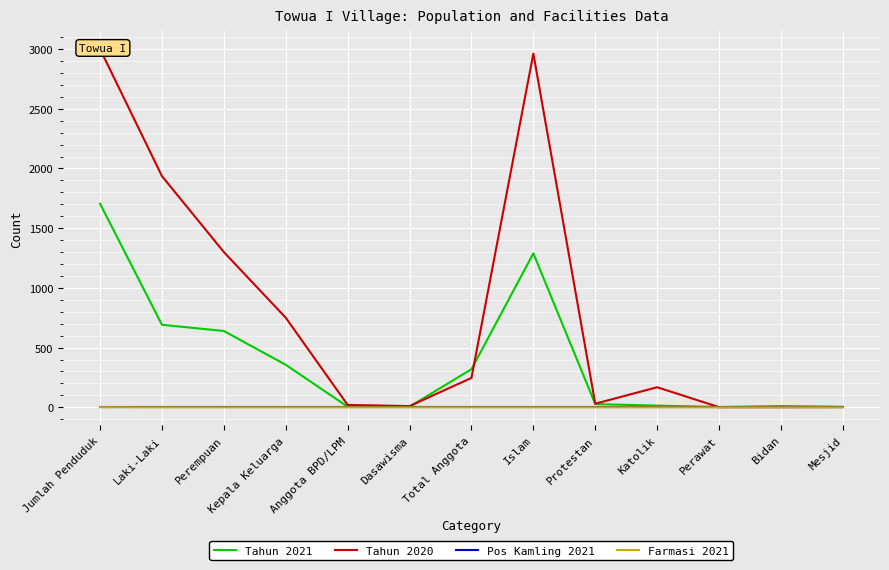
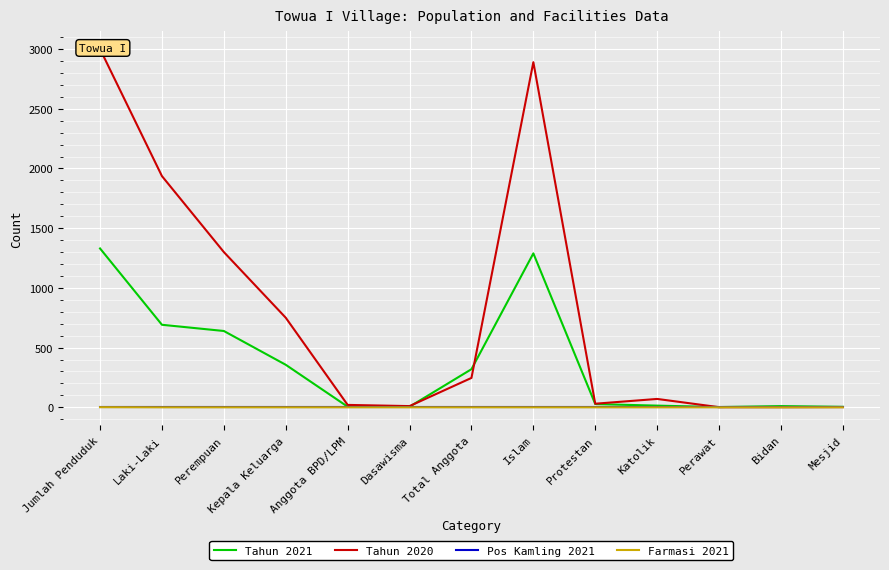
  {
    "Tahun 2021": {
-     "Jumlah Penduduk": 1710,
+     "Jumlah Penduduk": 1330,
      "Laki-Laki": 690,
      "Perempuan": 640,
      "Kepala Keluarga": 360,
      "Total Anggota": 320,
      "Islam": 1290
    },
    "Tahun 2020": {
      "Laki-Laki": 1940,
      "Perempuan": 1300,
      "Kepala Keluarga": 750,
      "Total Anggota": 250,
-     "Islam": 2960,
-     "Katolik": 170
+     "Islam": 2890,
+     "Katolik": 70
    },
    "Farmasi 2021": {
      "Jumlah Penduduk": 0,
      "Laki-Laki": 0,
      "Perempuan": 0,
      "Kepala Keluarga": 0,
      "Total Anggota": 0,
      "Islam": 0,
      "Protestan": 0
    }
  }
